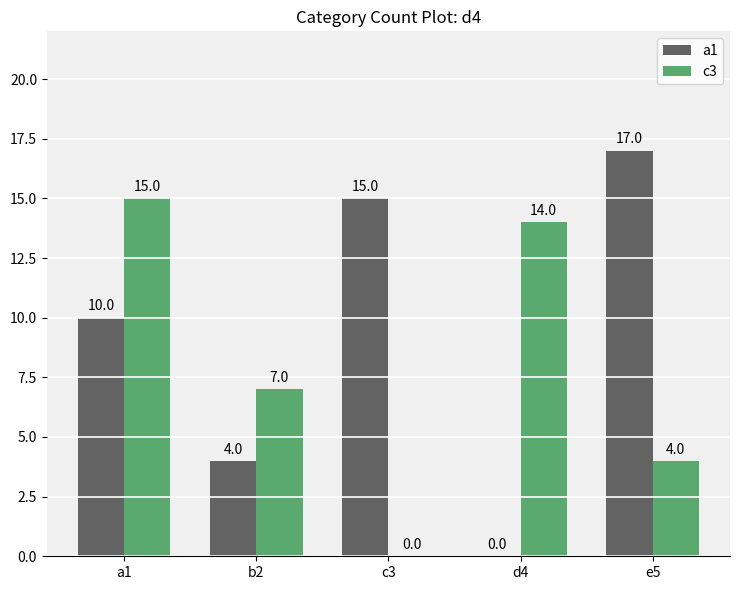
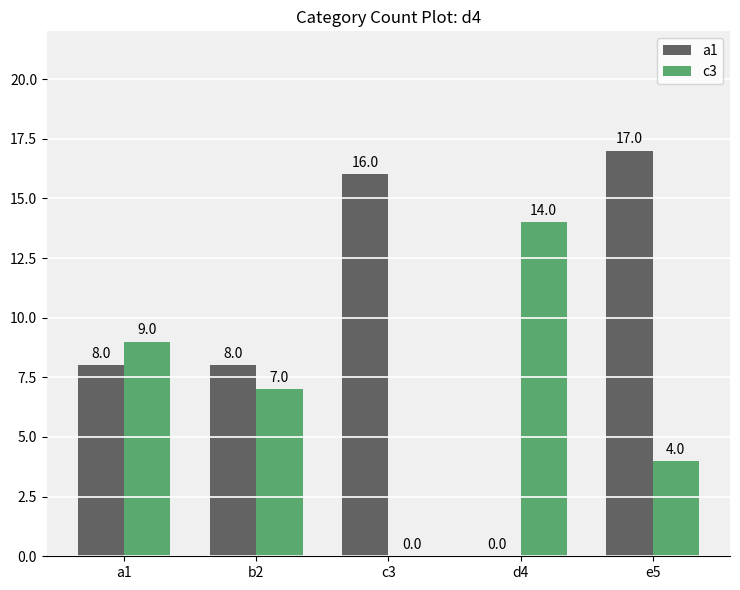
  {
    "a1": {
-     "a1": 10.0,
-     "b2": 4.0,
-     "c3": 15.0,
+     "a1": 8.0,
+     "b2": 8.0,
+     "c3": 16.0,
      "d4": 0.0,
      "e5": 17.0
    },
    "c3": {
-     "a1": 15.0,
+     "a1": 9.0,
      "b2": 7.0,
      "c3": 0.0,
      "d4": 14.0,
      "e5": 4.0
    }
  }
